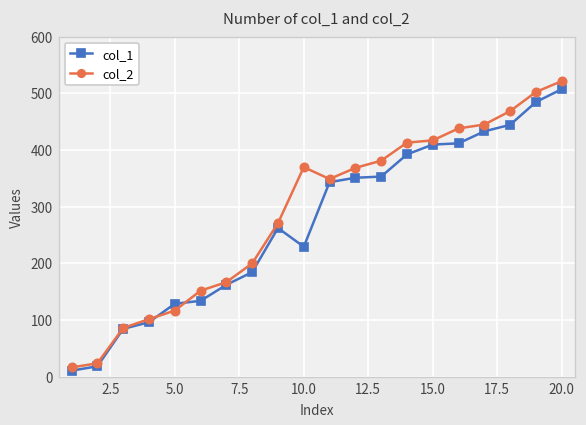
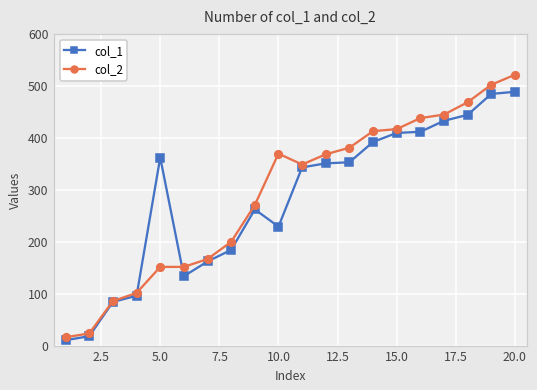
  {
    "col_1": {
-     "5.0": 130,
+     "5.0": 360,
      "10.0": 230,
      "15.0": 410,
-     "20.0": 510
+     "20.0": 490
    },
    "col_2": {
-     "5.0": 120,
+     "5.0": 150,
      "10.0": 370,
      "15.0": 420,
      "20.0": 520
    }
  }
